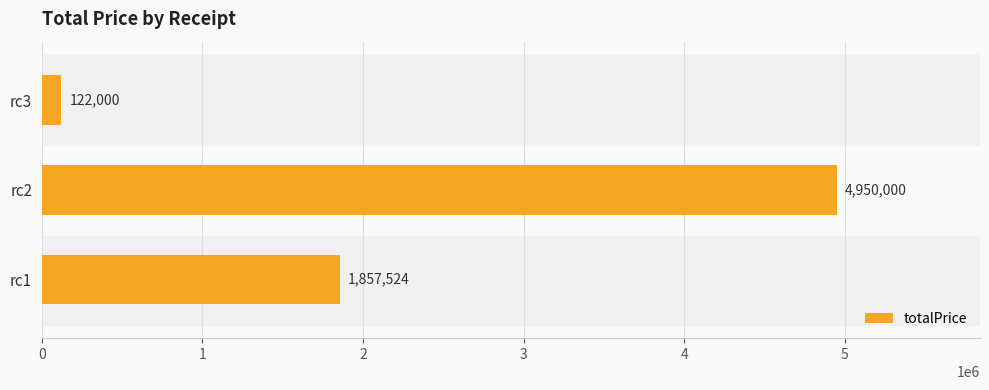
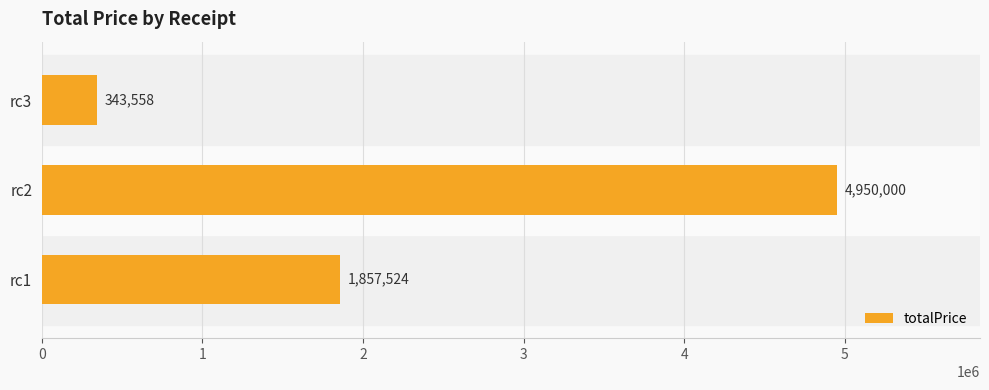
  {
-   "rc3": "122,000",
+   "rc3": "343,558",
    "rc2": "4,950,000",
    "rc1": "1,857,524"
  }
